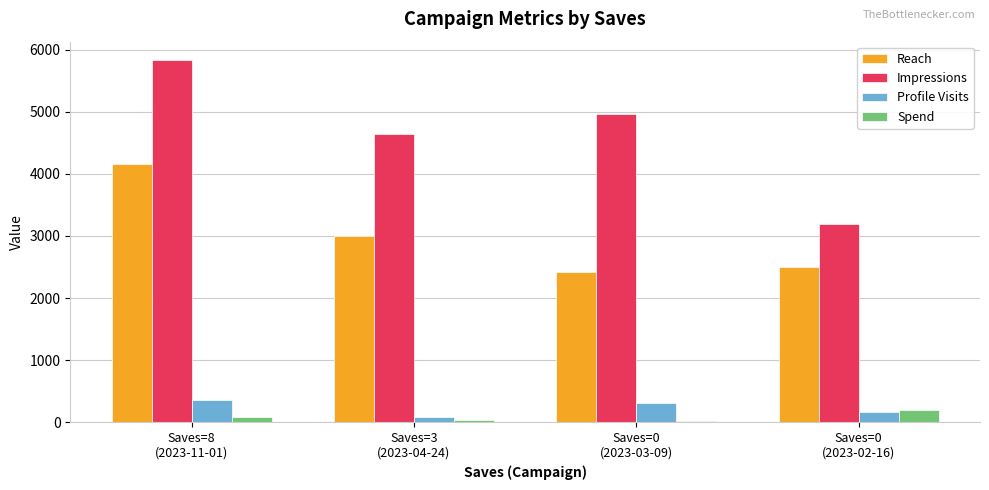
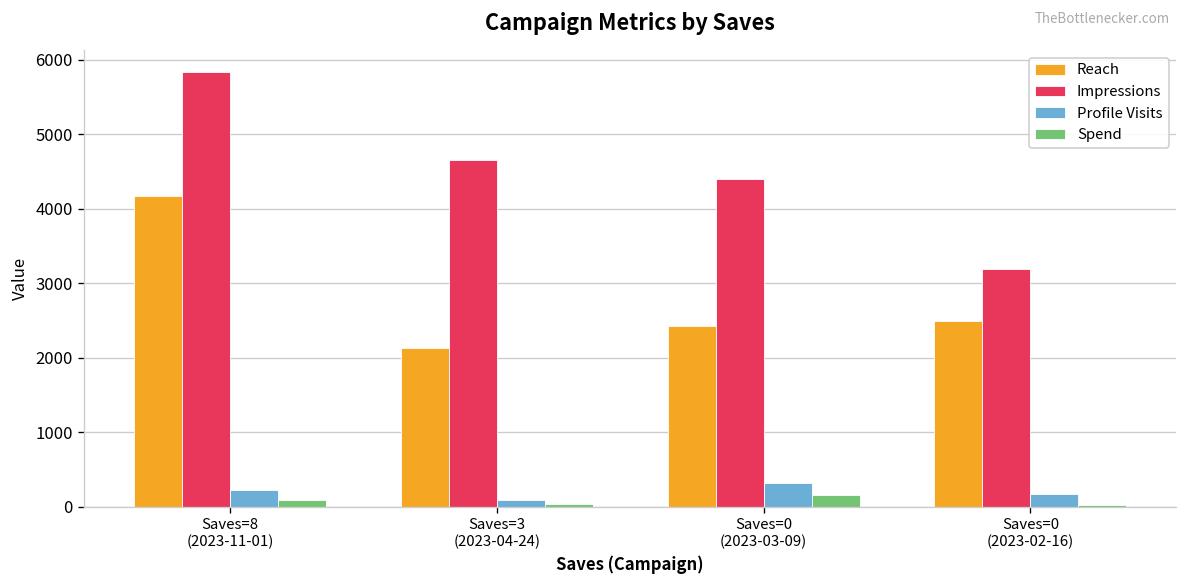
  {
    "Reach": {
      "Saves=8 (2023-11-01)": 4200,
-     "Saves=3 (2023-04-24)": 3000,
+     "Saves=3 (2023-04-24)": 2100,
      "Saves=0 (2023-03-09)": 2400,
      "Saves=0 (2023-02-16)": 2500
    },
    "Impressions": {
      "Saves=8 (2023-11-01)": 5800,
      "Saves=3 (2023-04-24)": 4600,
-     "Saves=0 (2023-03-09)": 5000,
+     "Saves=0 (2023-03-09)": 4400,
      "Saves=0 (2023-02-16)": 3200
    },
    "Profile Visits": {
-     "Saves=8 (2023-11-01)": 400,
+     "Saves=8 (2023-11-01)": 200,
      "Saves=3 (2023-04-24)": 100,
      "Saves=0 (2023-03-09)": 300,
      "Saves=0 (2023-02-16)": 200
    },
    "Spend": {
      "Saves=8 (2023-11-01)": 100,
-     "Saves=0 (2023-03-09)": 0,
-     "Saves=0 (2023-02-16)": 200
+     "Saves=0 (2023-03-09)": 200,
+     "Saves=0 (2023-02-16)": 0
    }
  }
